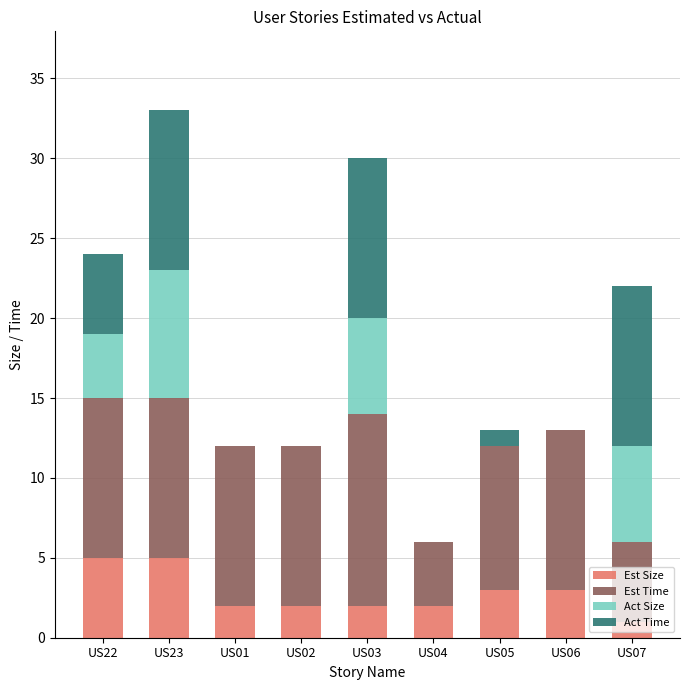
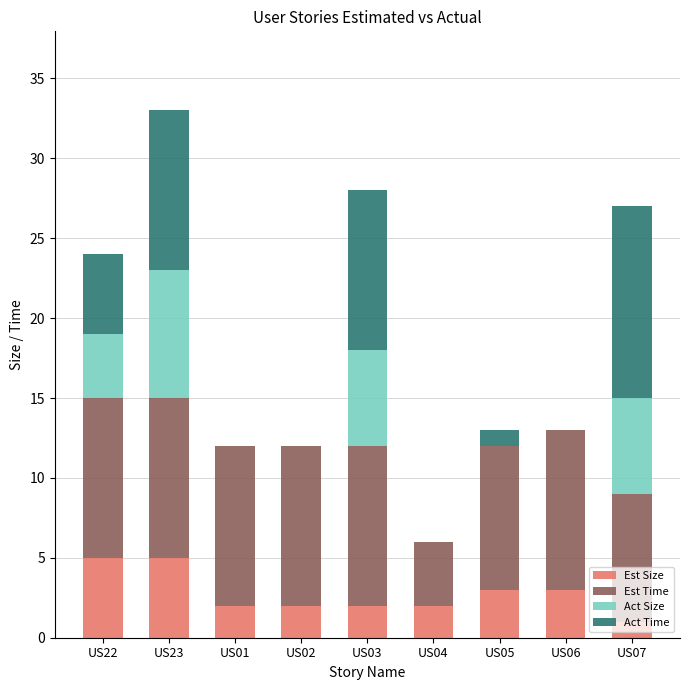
  {
    "Est Size": {
      "US22": 5,
      "US23": 5,
      "US01": 2,
      "US02": 2,
      "US03": 2,
      "US04": 2,
      "US05": 3,
      "US06": 3
    },
    "Est Time": {
      "US22": 10,
      "US23": 10,
      "US01": 10,
      "US02": 10,
-     "US03": 12,
+     "US03": 10,
      "US04": 4,
      "US05": 9,
      "US06": 10,
-     "US07": 5
+     "US07": 8
    },
    "Act Size": {
      "US22": 4,
      "US23": 8,
      "US01": 0,
      "US02": 0,
      "US03": 6,
      "US04": 0,
      "US05": 0,
      "US06": 0,
      "US07": 6
    },
    "Act Time": {
      "US22": 5,
      "US23": 10,
      "US01": 0,
      "US02": 0,
      "US03": 10,
      "US04": 0,
      "US05": 1,
      "US06": 0,
-     "US07": 10
+     "US07": 12
    }
  }
